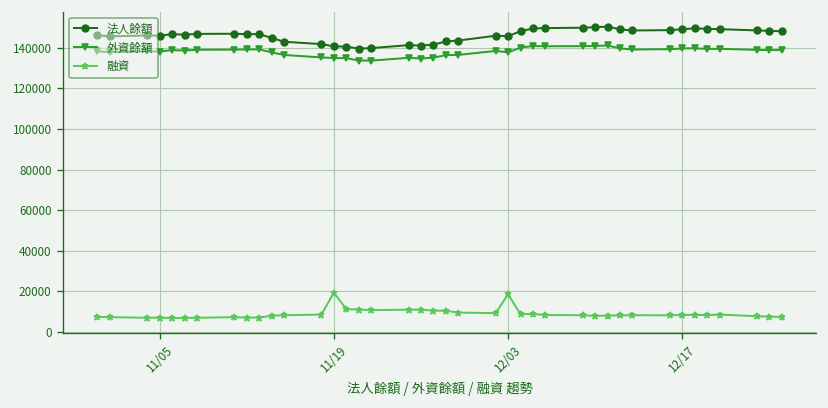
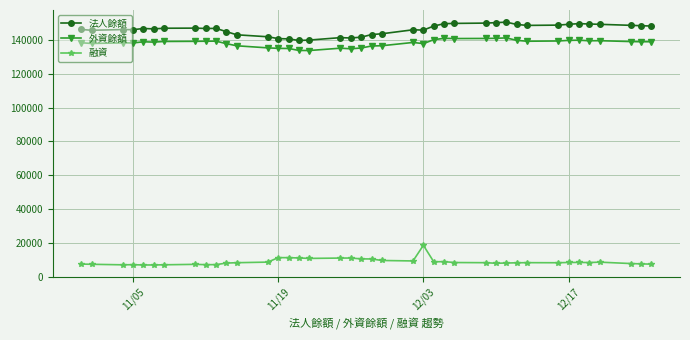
  {
    "融資": {
      "11/05": 7000,
-     "11/19": 19000,
+     "11/19": 11000,
      "12/03": 19000,
      "12/17": 8000
    }
  }
